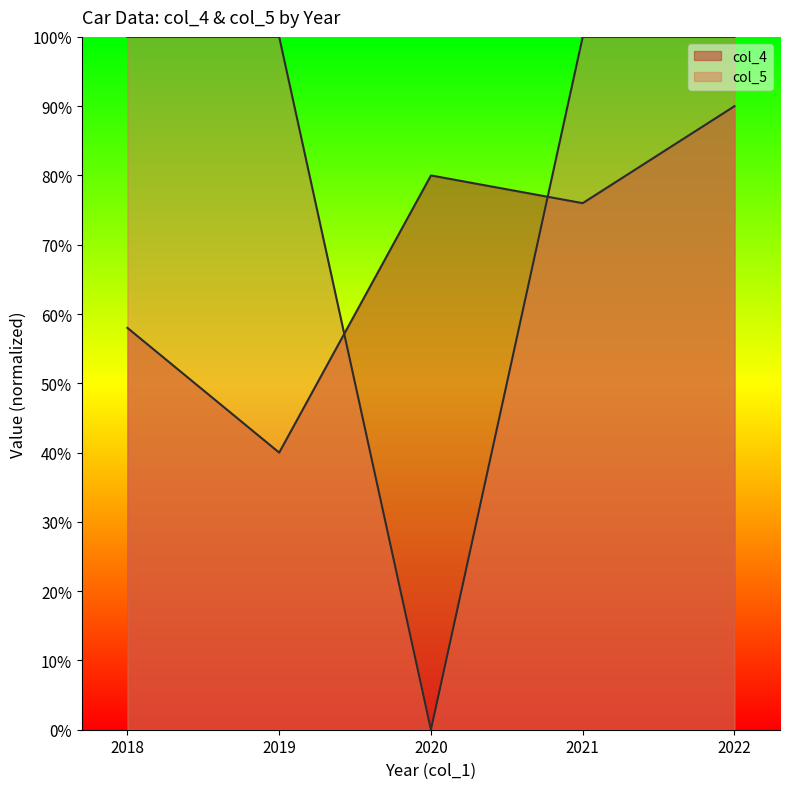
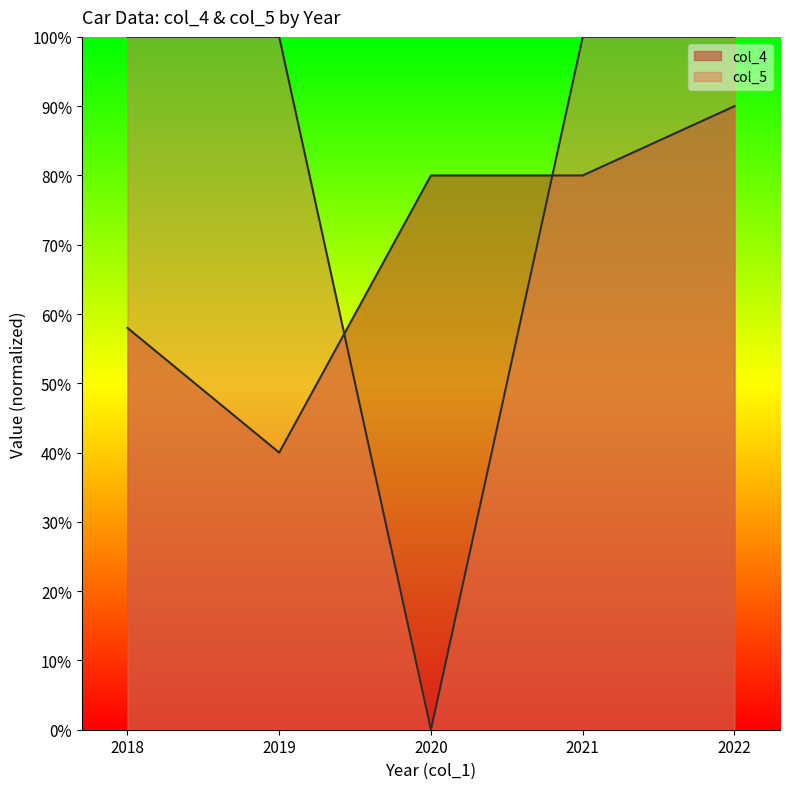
  {
    "col_4": {
      "2018": "58%",
      "2019": "40%",
      "2020": "80%",
-     "2021": "76%",
+     "2021": "80%",
      "2022": "90%"
    },
    "col_5": {
      "2018": "100%",
      "2019": "100%",
      "2020": "0%",
      "2021": "100%",
      "2022": "100%"
    }
  }
